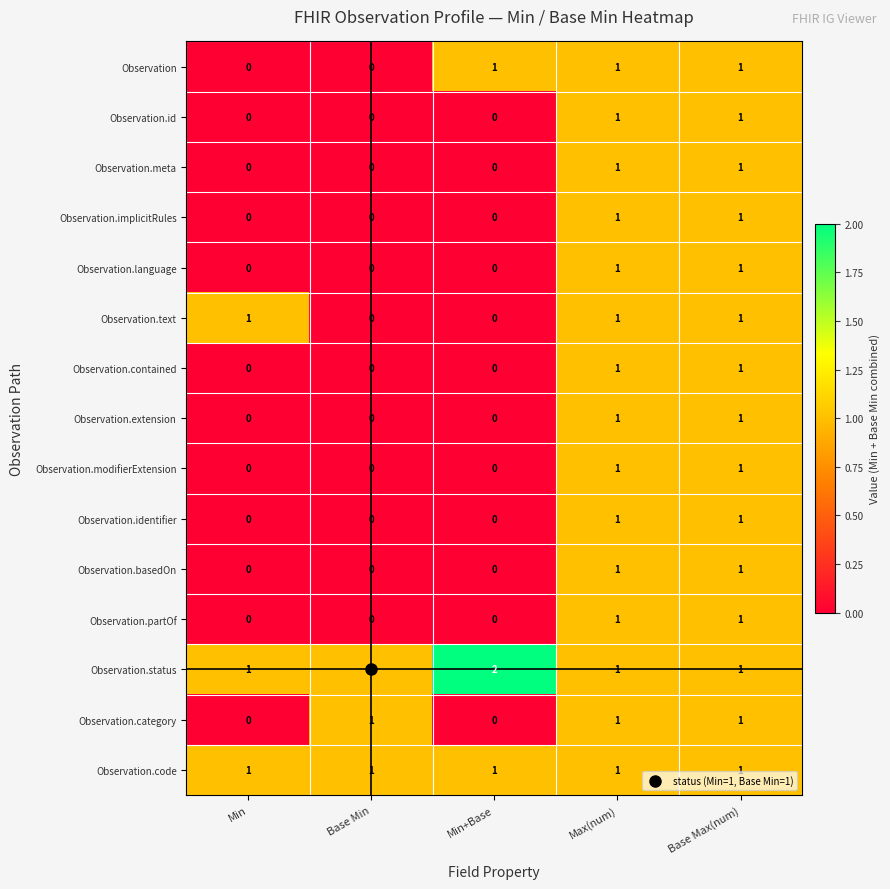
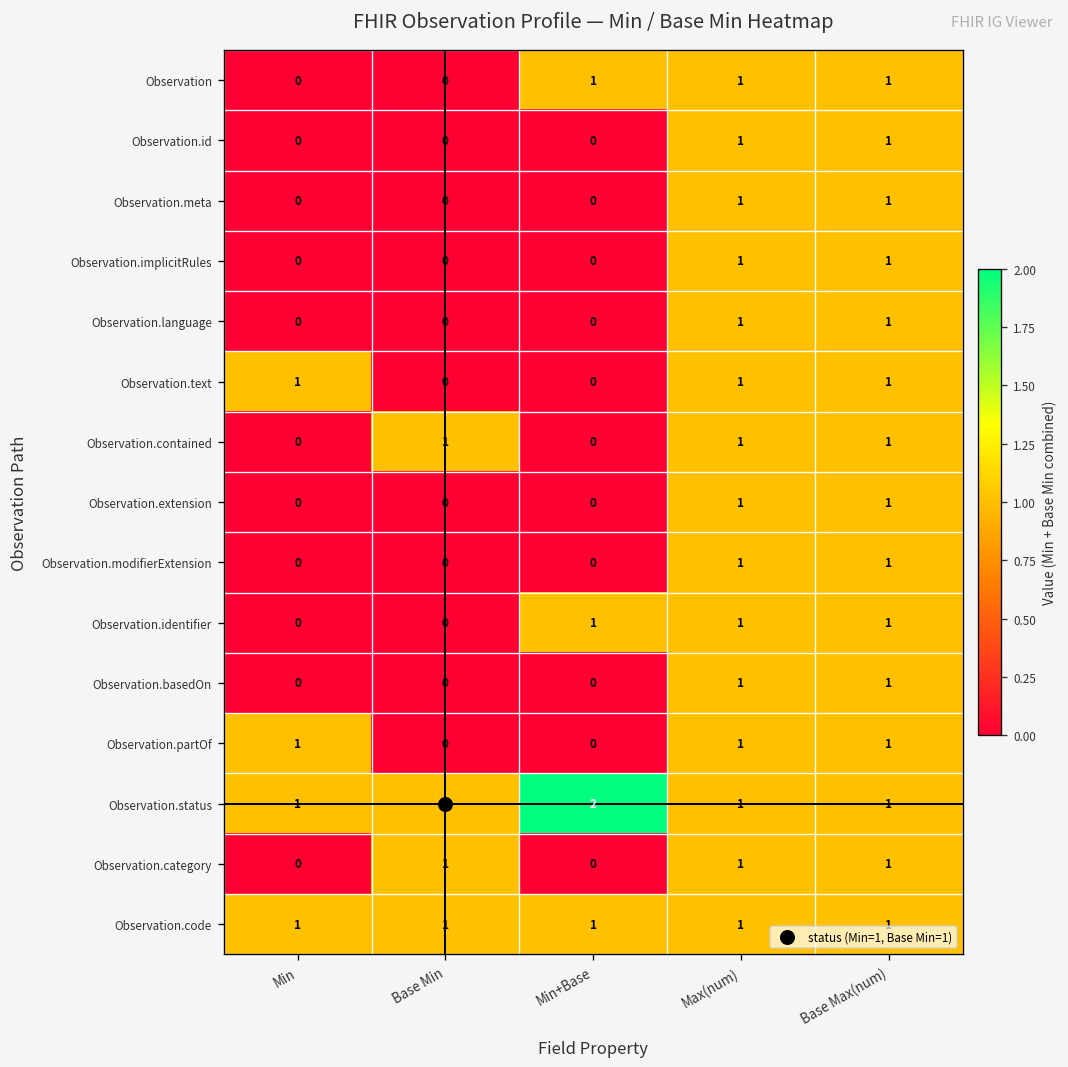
  {
    "Observation": {
      "Min": 0,
      "Base Min": 0,
      "Min+Base": 1,
      "Max(num)": 1,
      "Base Max(num)": 1
    },
    "Observation.id": {
      "Min": 0,
      "Base Min": 0,
      "Min+Base": 0,
      "Max(num)": 1,
      "Base Max(num)": 1
    },
    "Observation.meta": {
      "Min": 0,
      "Base Min": 0,
      "Min+Base": 0,
      "Max(num)": 1,
      "Base Max(num)": 1
    },
    "Observation.implicitRules": {
      "Min": 0,
      "Base Min": 0,
      "Min+Base": 0,
      "Max(num)": 1,
      "Base Max(num)": 1
    },
    "Observation.language": {
      "Min": 0,
      "Base Min": 0,
      "Min+Base": 0,
      "Max(num)": 1,
      "Base Max(num)": 1
    },
    "Observation.text": {
      "Min": 1,
      "Base Min": 0,
      "Min+Base": 0,
      "Max(num)": 1,
      "Base Max(num)": 1
    },
    "Observation.contained": {
      "Min": 0,
-     "Base Min": 0,
+     "Base Min": 1,
      "Min+Base": 0,
      "Max(num)": 1,
      "Base Max(num)": 1
    },
    "Observation.extension": {
      "Min": 0,
      "Base Min": 0,
      "Min+Base": 0,
      "Max(num)": 1,
      "Base Max(num)": 1
    },
    "Observation.modifierExtension": {
      "Min": 0,
      "Base Min": 0,
      "Min+Base": 0,
      "Max(num)": 1,
      "Base Max(num)": 1
    },
    "Observation.identifier": {
      "Min": 0,
      "Base Min": 0,
-     "Min+Base": 0,
+     "Min+Base": 1,
      "Max(num)": 1,
      "Base Max(num)": 1
    },
    "Observation.basedOn": {
      "Min": 0,
      "Base Min": 0,
      "Min+Base": 0,
      "Max(num)": 1,
      "Base Max(num)": 1
    },
    "Observation.partOf": {
-     "Min": 0,
+     "Min": 1,
      "Base Min": 0,
      "Min+Base": 0,
      "Max(num)": 1,
      "Base Max(num)": 1
    },
    "Observation.status": {
      "Min": 1,
      "Min+Base": 2,
      "Max(num)": 1,
      "Base Max(num)": 1
    },
    "Observation.category": {
      "Min": 0,
      "Base Min": 1,
      "Min+Base": 0,
      "Max(num)": 1,
      "Base Max(num)": 1
    },
    "Observation.code": {
      "Min": 1,
      "Base Min": 1,
      "Min+Base": 1,
      "Max(num)": 1
    }
  }
